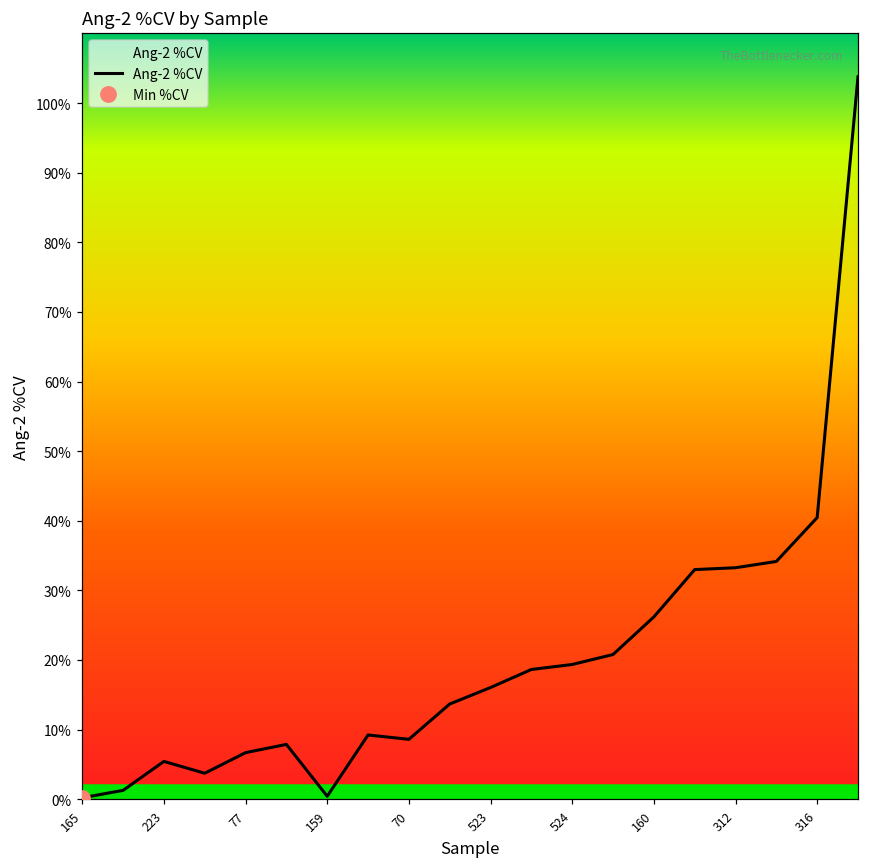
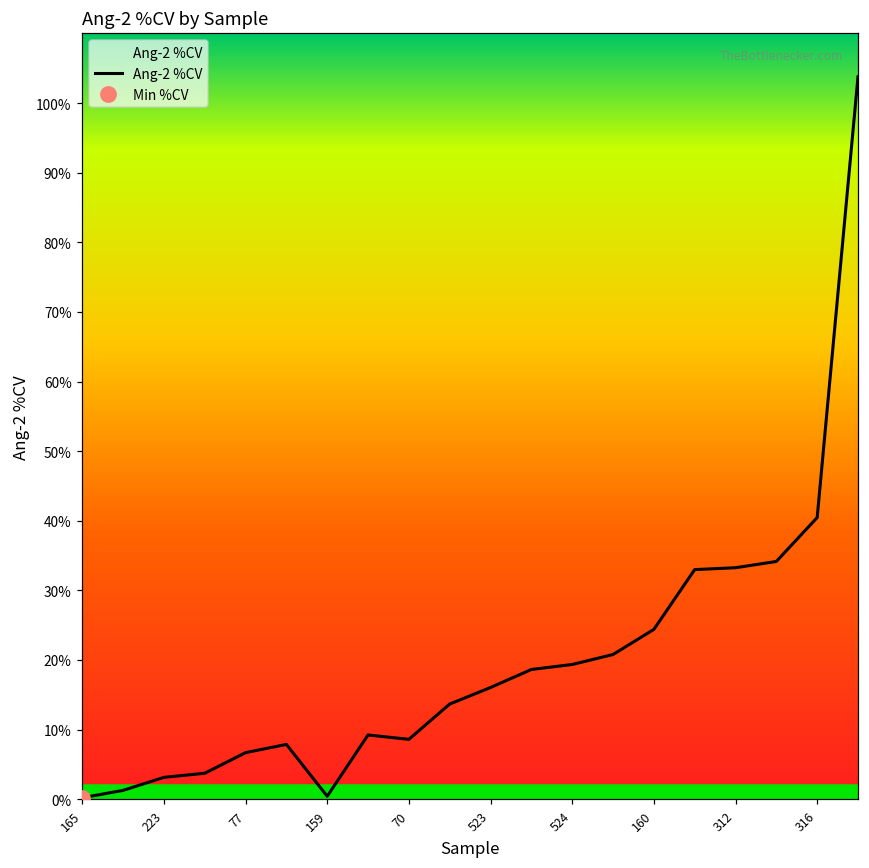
  {
    "Ang-2 %CV": {
-     "223": "5%",
+     "223": "3%",
      "77": "7%",
      "70": "9%",
      "523": "16%",
      "524": "19%",
-     "160": "26%",
+     "160": "24%",
      "312": "33%",
      "316": "40%"
    }
  }
